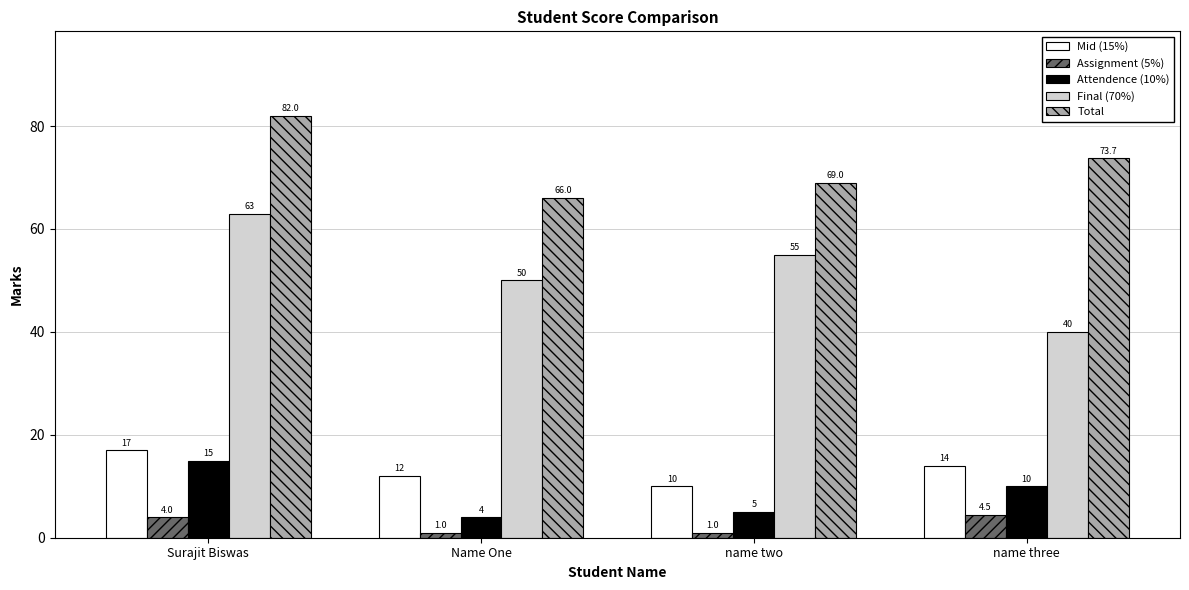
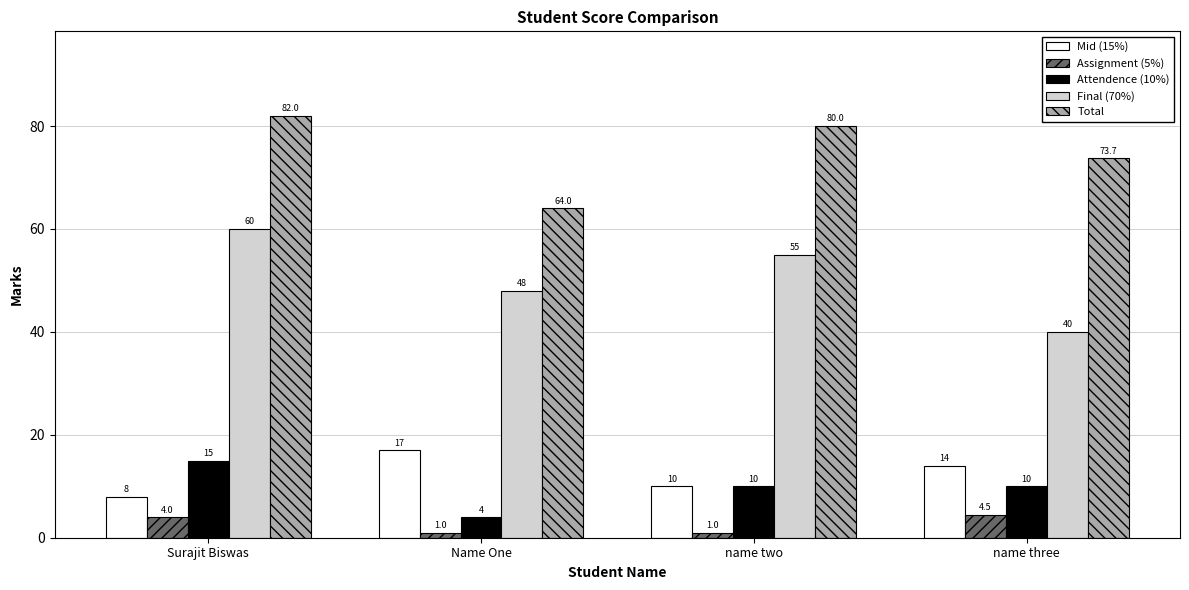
  {
    "Mid (15%)": {
-     "Surajit Biswas": 17,
-     "Name One": 12,
+     "Surajit Biswas": 8,
+     "Name One": 17,
      "name two": 10,
      "name three": 14
    },
    "Assignment (5%)": {
      "Surajit Biswas": 4.0,
      "Name One": 1.0,
      "name two": 1.0,
      "name three": 4.5
    },
    "Attendence (10%)": {
      "Surajit Biswas": 15,
      "Name One": 4,
-     "name two": 5,
+     "name two": 10,
      "name three": 10
    },
    "Final (70%)": {
-     "Surajit Biswas": 63,
-     "Name One": 50,
+     "Surajit Biswas": 60,
+     "Name One": 48,
      "name two": 55,
      "name three": 40
    },
    "Total": {
      "Surajit Biswas": 82.0,
-     "Name One": 66.0,
-     "name two": 69.0,
+     "Name One": 64.0,
+     "name two": 80.0,
      "name three": 73.7
    }
  }
